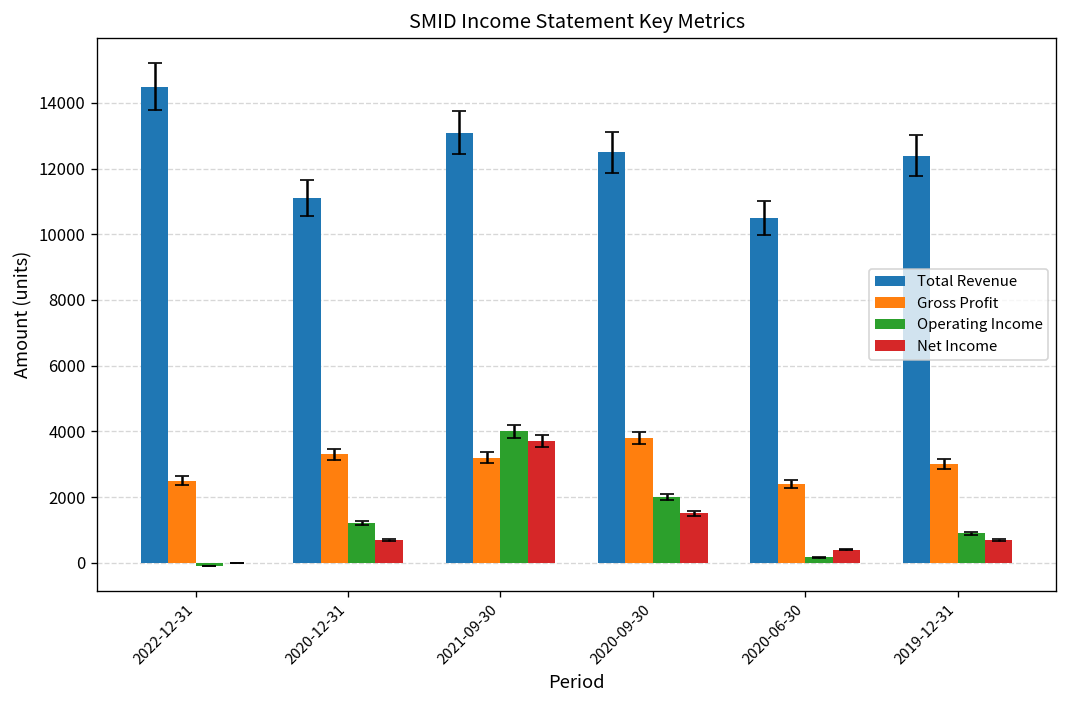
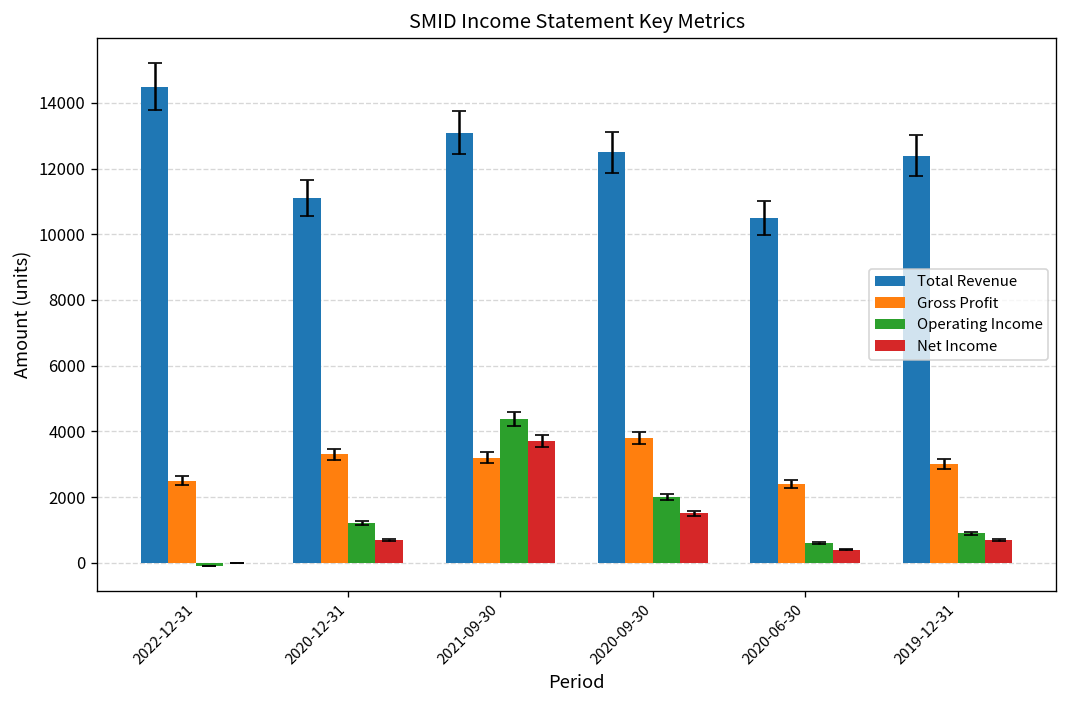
  {
    "Gross Profit": {
      "2022-12-31": 2500,
      "2020-12-31": 3300,
      "2021-09-30": 3200,
      "2020-09-30": 3800,
      "2020-06-30": 2400,
      "2019-12-31": 3000
    },
    "Operating Income": {
      "2022-12-31": -100,
      "2020-12-31": 1200,
-     "2021-09-30": 4000,
+     "2021-09-30": 4400,
      "2020-09-30": 2000,
-     "2020-06-30": 200,
+     "2020-06-30": 600,
      "2019-12-31": 900
    },
    "Net Income": {
      "2022-12-31": 0,
      "2020-12-31": 700,
      "2021-09-30": 3700,
      "2020-09-30": 1500,
      "2020-06-30": 400,
      "2019-12-31": 700
    }
  }
